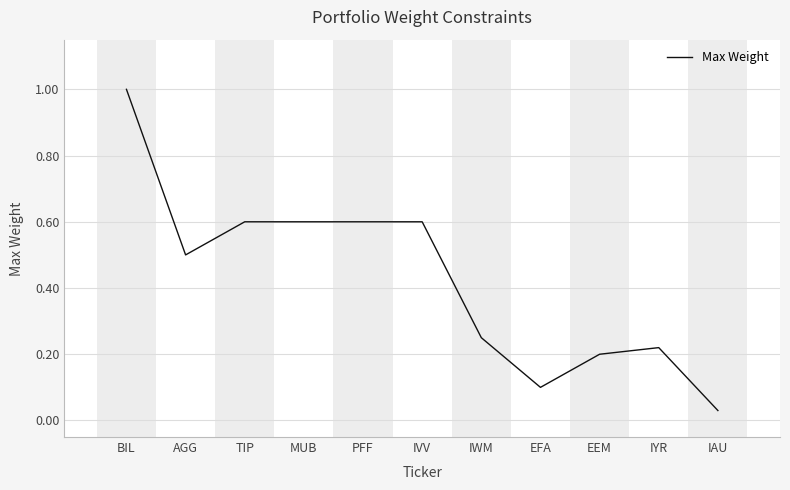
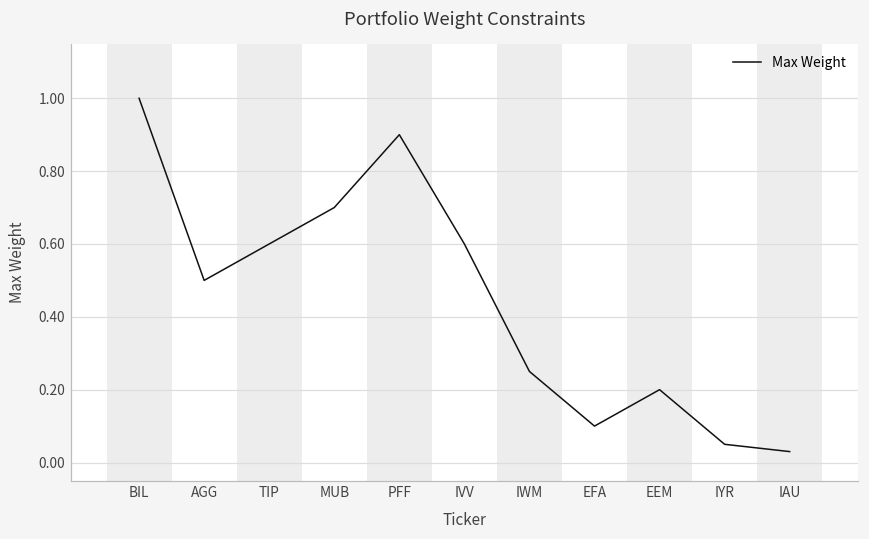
  {
    "BIL": 1.00,
    "AGG": 0.50,
    "TIP": 0.60,
-   "MUB": 0.6,
-   "PFF": 0.6,
+   "MUB": 0.7,
+   "PFF": 0.9,
    "IVV": 0.60,
    "IWM": 0.25,
    "EFA": 0.10,
    "EEM": 0.20,
-   "IYR": 0.22,
+   "IYR": 0.05,
    "IAU": 0.03
  }
